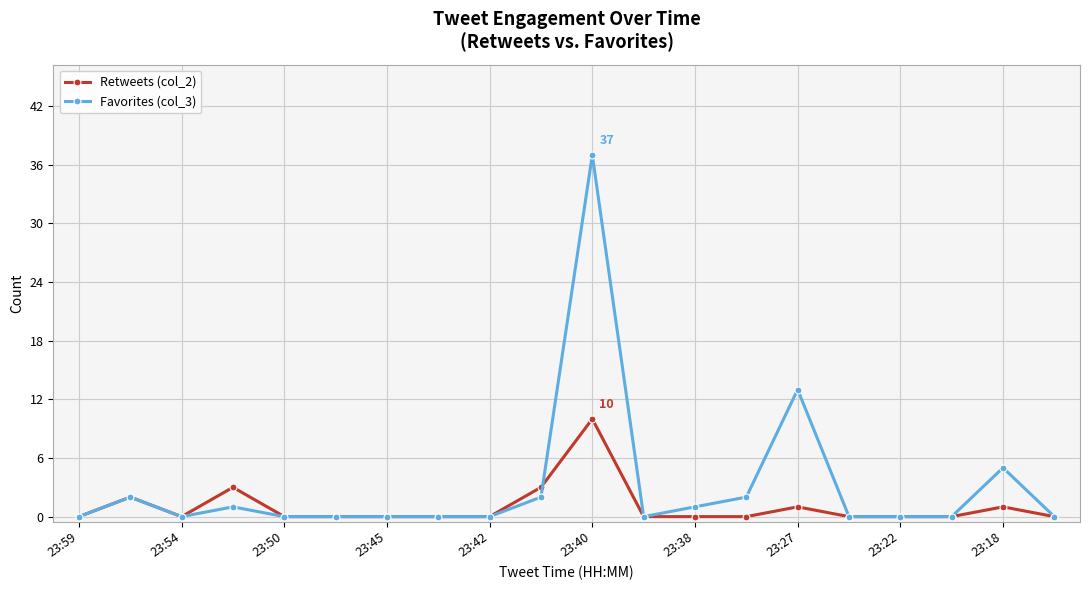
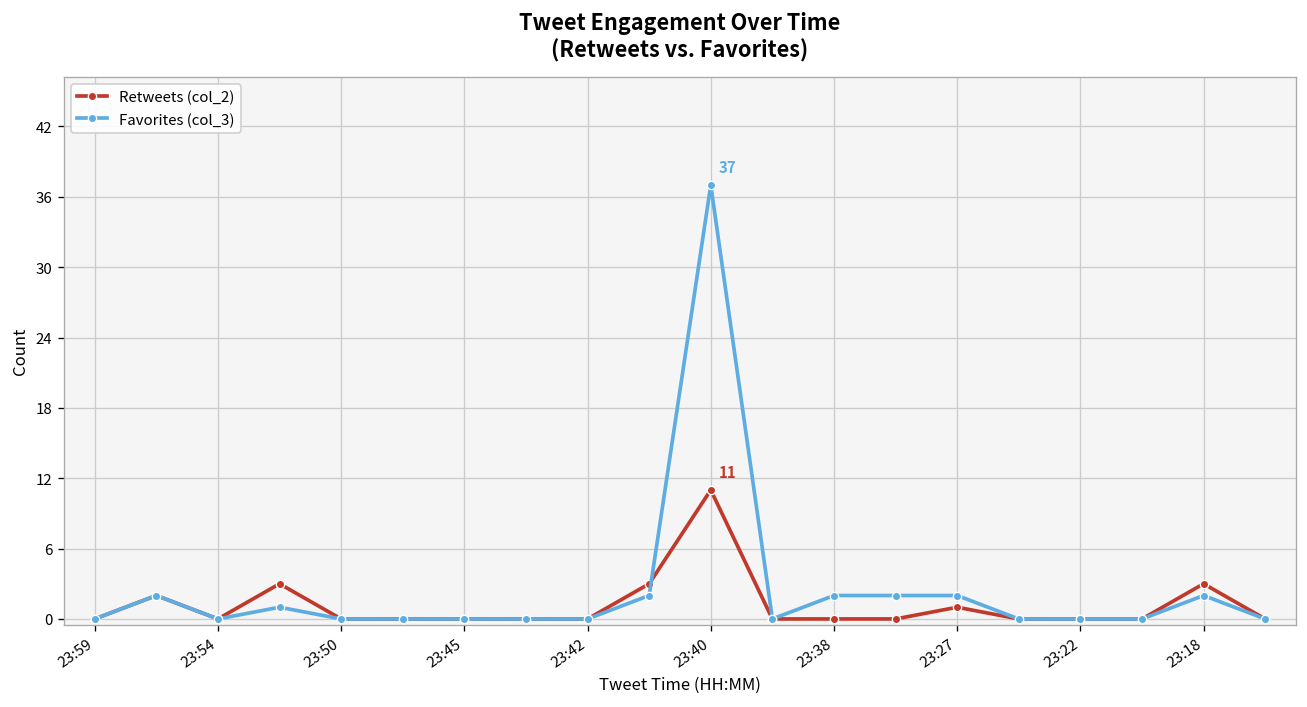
  {
    "Retweets (col_2)": {
-     "23:40": 10,
-     "23:18": 1
+     "23:40": 11,
+     "23:18": 3
    },
    "Favorites (col_3)": {
-     "23:38": 1,
-     "23:27": 13,
-     "23:18": 5
+     "23:38": 2,
+     "23:27": 2,
+     "23:18": 2
    }
  }
